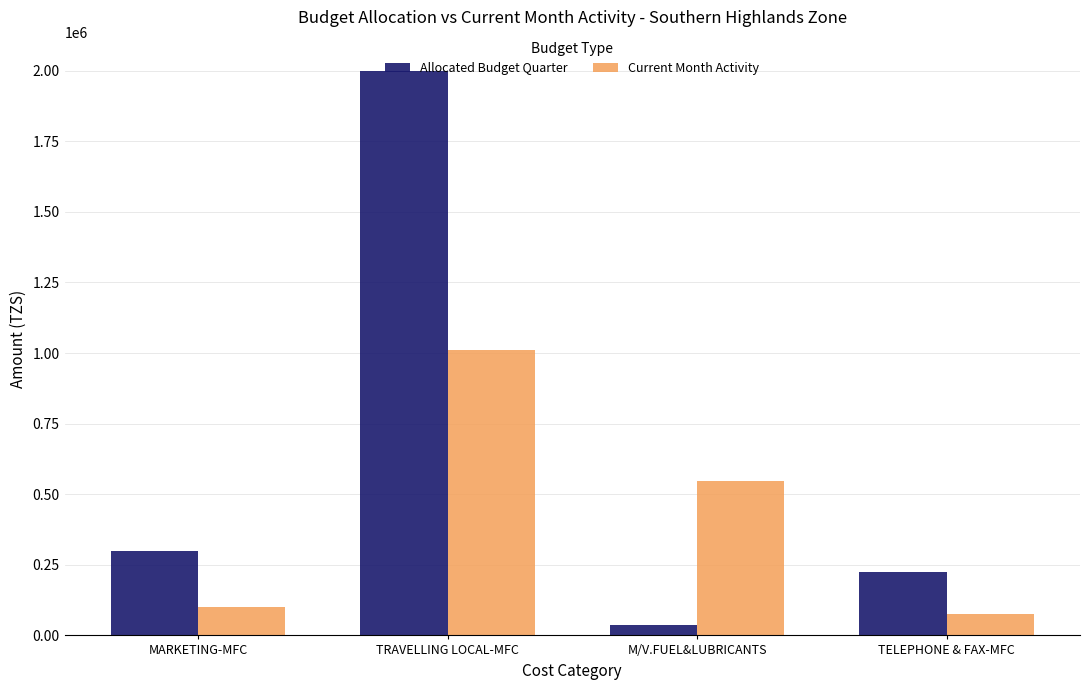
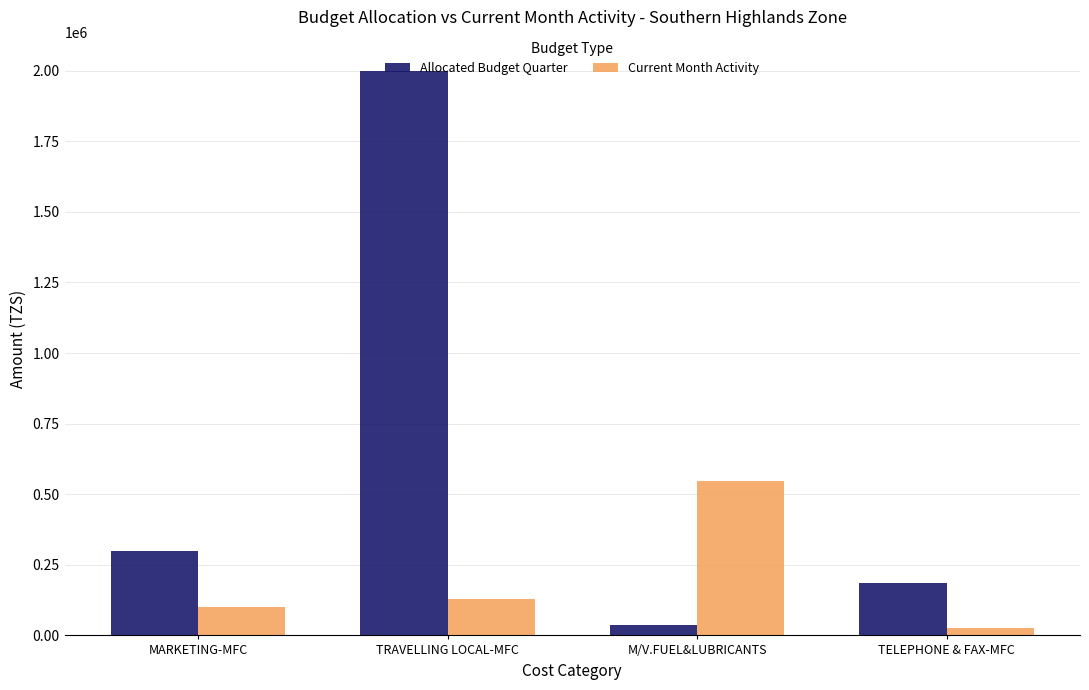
  {
    "Allocated Budget Quarter": {
      "MARKETING-MFC": 300000,
      "TRAVELLING LOCAL-MFC": 2000000,
      "M/V.FUEL&LUBRICANTS": 40000,
-     "TELEPHONE & FAX-MFC": 230000
+     "TELEPHONE & FAX-MFC": 190000
    },
    "Current Month Activity": {
      "MARKETING-MFC": 100000,
-     "TRAVELLING LOCAL-MFC": 1010000,
+     "TRAVELLING LOCAL-MFC": 130000,
      "M/V.FUEL&LUBRICANTS": 550000,
-     "TELEPHONE & FAX-MFC": 80000
+     "TELEPHONE & FAX-MFC": 30000
    }
  }
